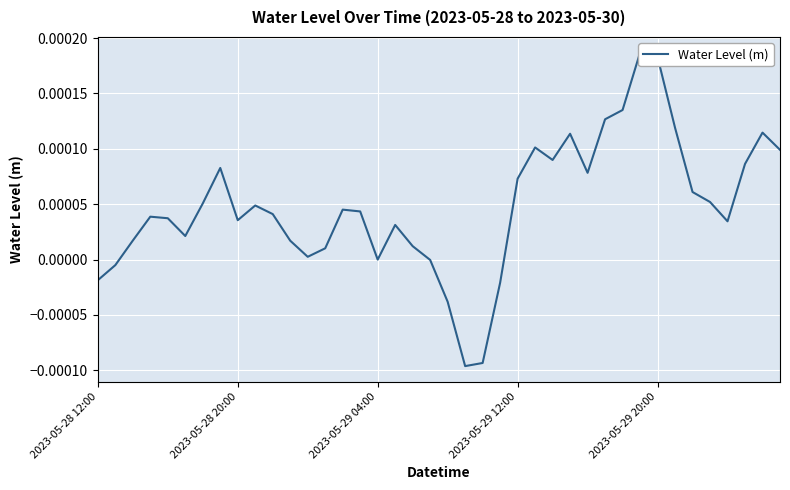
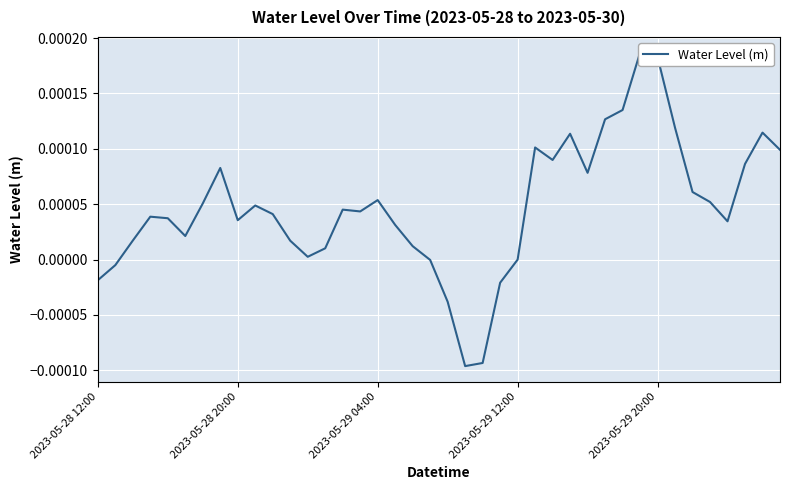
  {
    "2023-05-28 12:00": -0.000019,
    "2023-05-28 20:00": 0.000036,
-   "2023-05-29 04:00": 0.0000,
-   "2023-05-29 12:00": 0.0001
+   "2023-05-29 04:00": 0.0001,
+   "2023-05-29 12:00": 0.0000
  }
